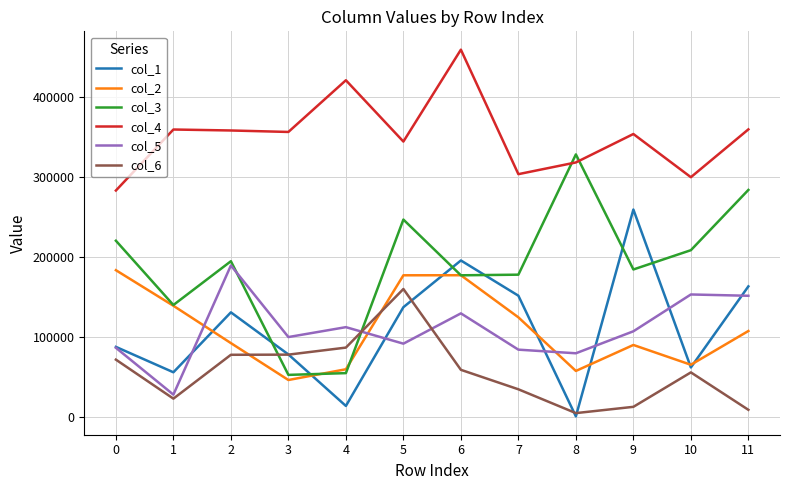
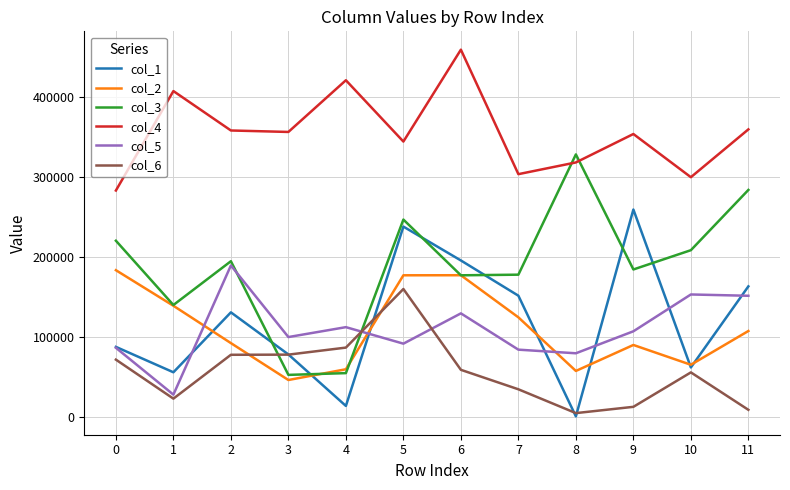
  {
    "col_1": {
      "1": 60000,
      "2": 130000,
      "4": 10000,
-     "5": 140000,
+     "5": 240000,
      "6": 200000,
      "7": 150000,
      "8": 0,
      "9": 260000,
      "10": 60000,
      "11": 160000
    },
    "col_2": {
      "0": 180000,
      "2": 90000,
      "3": 50000,
      "4": 60000,
      "5": 180000,
      "7": 120000,
      "8": 60000,
      "9": 90000,
      "10": 70000,
      "11": 110000
    },
    "col_3": {
      "0": 220000,
      "2": 190000,
      "3": 50000,
      "4": 50000,
      "5": 250000,
      "7": 180000,
      "8": 330000,
      "9": 180000,
      "10": 210000,
      "11": 280000
    },
    "col_4": {
      "0": 280000,
-     "1": 360000,
+     "1": 410000,
      "2": 360000,
      "3": 360000,
      "4": 420000,
      "5": 340000,
      "6": 460000,
      "7": 300000,
      "8": 320000,
      "9": 350000,
      "10": 300000,
      "11": 360000
    },
    "col_5": {
      "1": 30000,
      "2": 190000,
      "3": 100000,
      "4": 110000,
      "5": 90000,
      "6": 130000,
      "7": 80000,
      "8": 80000,
      "9": 110000,
      "10": 150000,
      "11": 150000
    },
    "col_6": {
      "0": 70000,
      "1": 20000,
      "2": 80000,
      "4": 90000,
      "5": 160000,
      "6": 60000,
      "7": 30000,
      "8": 0,
      "9": 10000,
      "10": 60000,
      "11": 10000
    }
  }
